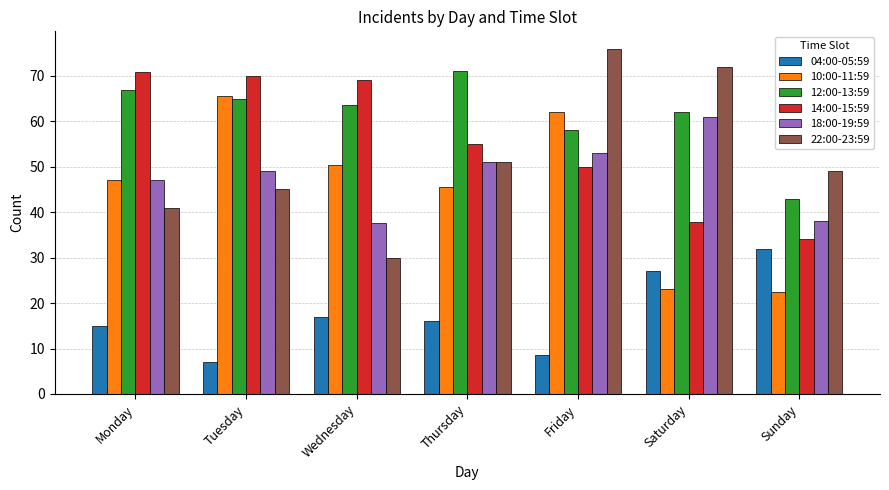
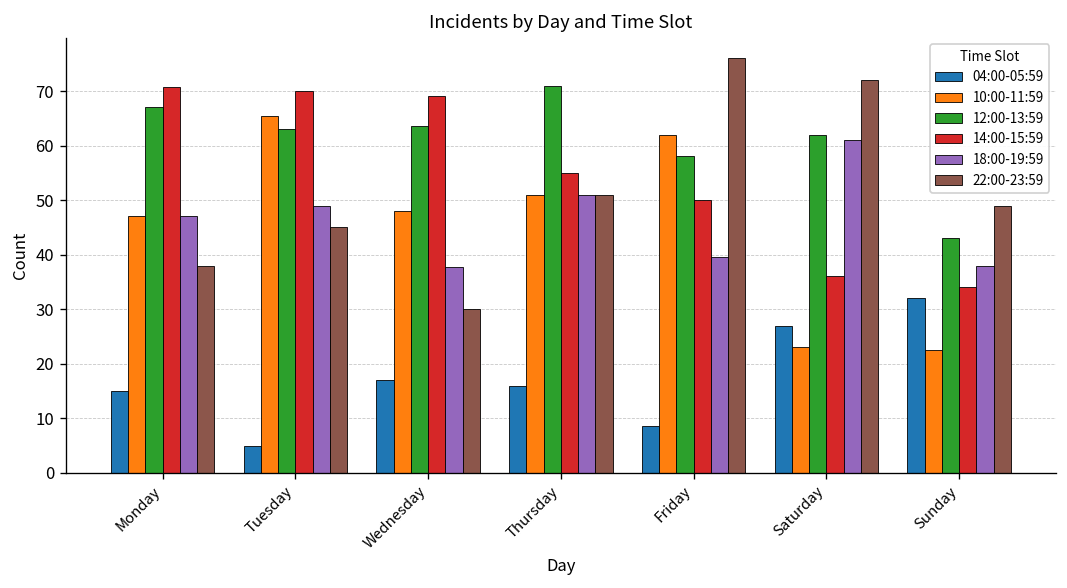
  {
    "04:00-05:59": {
      "Monday": 15,
-     "Tuesday": 7,
+     "Tuesday": 5,
      "Wednesday": 17,
      "Thursday": 16,
      "Friday": 9,
      "Saturday": 27,
      "Sunday": 32
    },
    "10:00-11:59": {
      "Monday": 47,
      "Tuesday": 66,
-     "Wednesday": 50,
-     "Thursday": 46,
+     "Wednesday": 48,
+     "Thursday": 51,
      "Friday": 62,
      "Saturday": 23,
      "Sunday": 23
    },
    "12:00-13:59": {
      "Monday": 67,
-     "Tuesday": 65,
+     "Tuesday": 63,
      "Wednesday": 64,
      "Thursday": 71,
      "Friday": 58,
      "Saturday": 62,
      "Sunday": 43
    },
    "14:00-15:59": {
      "Monday": 71,
      "Tuesday": 70,
      "Wednesday": 69,
      "Thursday": 55,
      "Friday": 50,
-     "Saturday": 38,
+     "Saturday": 36,
      "Sunday": 34
    },
    "18:00-19:59": {
      "Monday": 47,
      "Tuesday": 49,
      "Wednesday": 38,
      "Thursday": 51,
-     "Friday": 53,
+     "Friday": 40,
      "Saturday": 61,
      "Sunday": 38
    },
    "22:00-23:59": {
-     "Monday": 41,
+     "Monday": 38,
      "Tuesday": 45,
      "Wednesday": 30,
      "Thursday": 51,
      "Friday": 76,
      "Saturday": 72,
      "Sunday": 49
    }
  }
